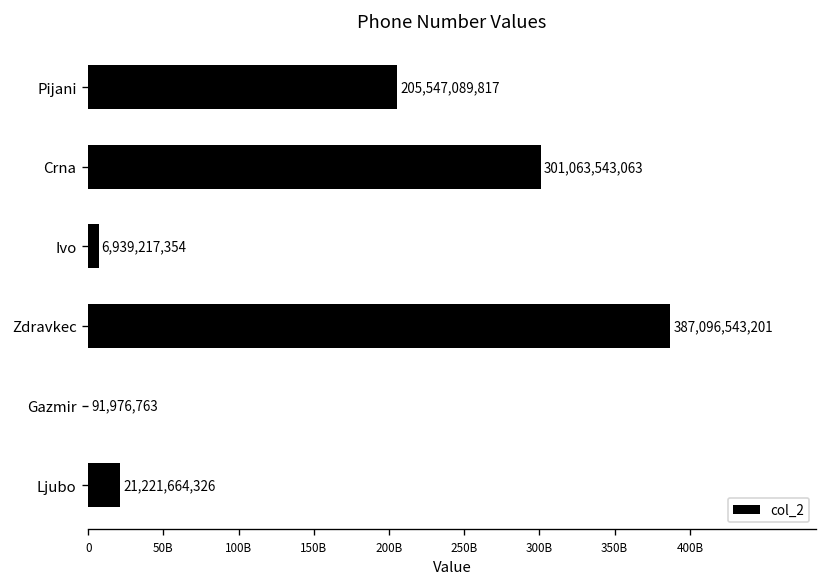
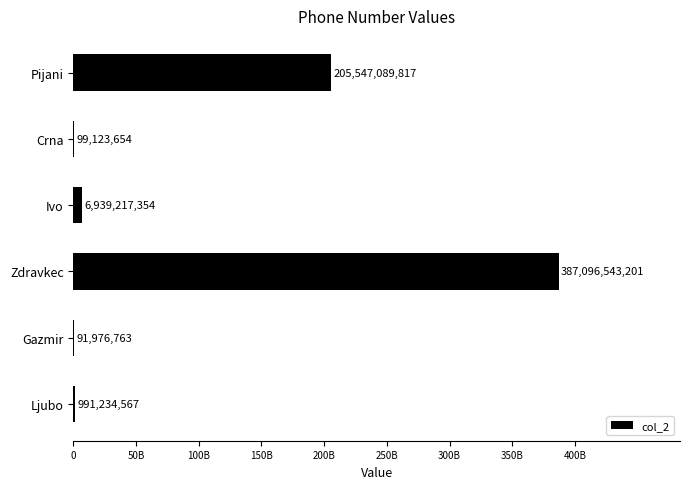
  {
    "Pijani": "205,547,089,817",
-   "Crna": "301,063,543,063",
+   "Crna": "99,123,654",
    "Ivo": "6,939,217,354",
    "Zdravkec": "387,096,543,201",
    "Gazmir": "91,976,763",
-   "Ljubo": "21,221,664,326"
+   "Ljubo": "991,234,567"
  }
